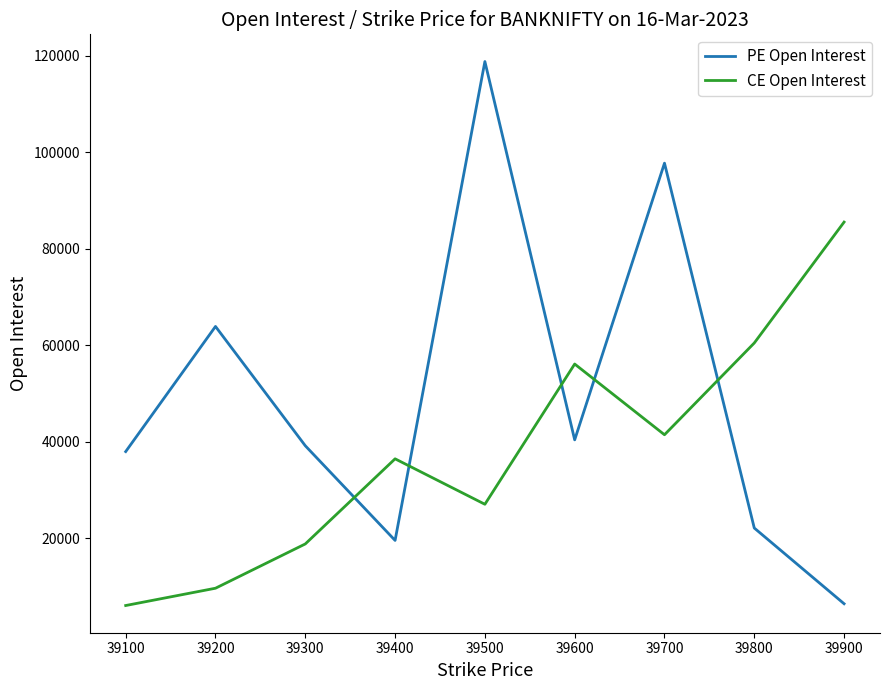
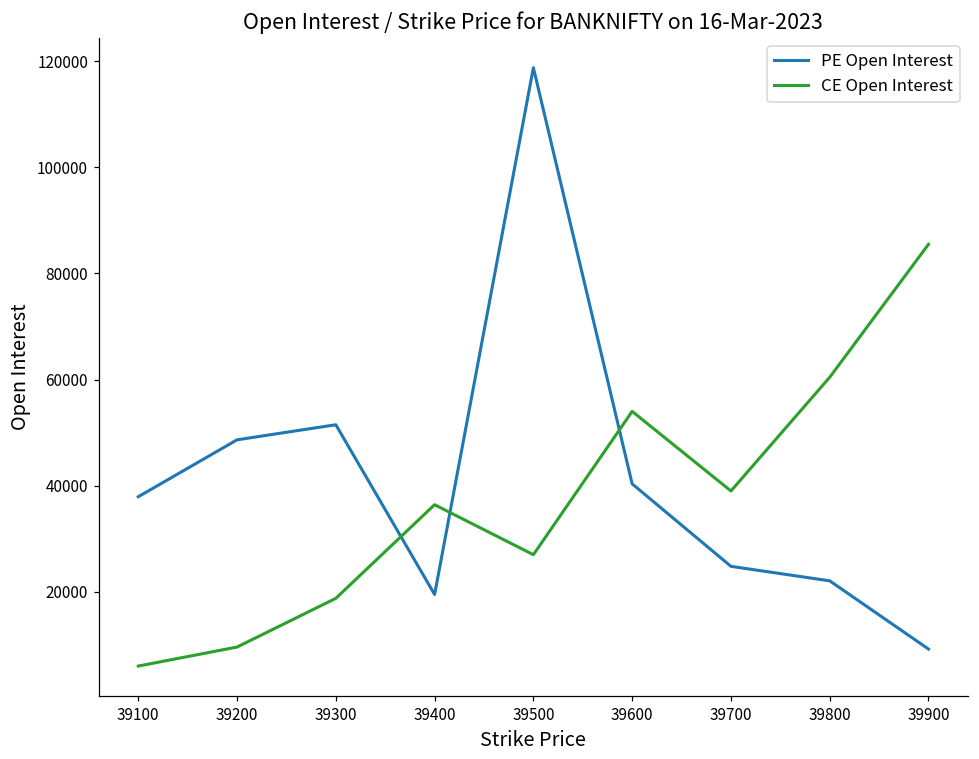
  {
    "PE Open Interest": {
      "39100": 38000,
-     "39200": 64000,
-     "39300": 39000,
+     "39200": 49000,
+     "39300": 51000,
      "39400": 20000,
      "39500": 119000,
      "39600": 40000,
-     "39700": 98000,
+     "39700": 25000,
      "39800": 22000,
-     "39900": 6000
+     "39900": 9000
    },
    "CE Open Interest": {
      "39100": 6000,
      "39200": 10000,
      "39300": 19000,
      "39400": 36000,
      "39500": 27000,
-     "39600": 56000,
-     "39700": 41000,
+     "39600": 54000,
+     "39700": 39000,
      "39800": 60000,
      "39900": 85000
    }
  }
